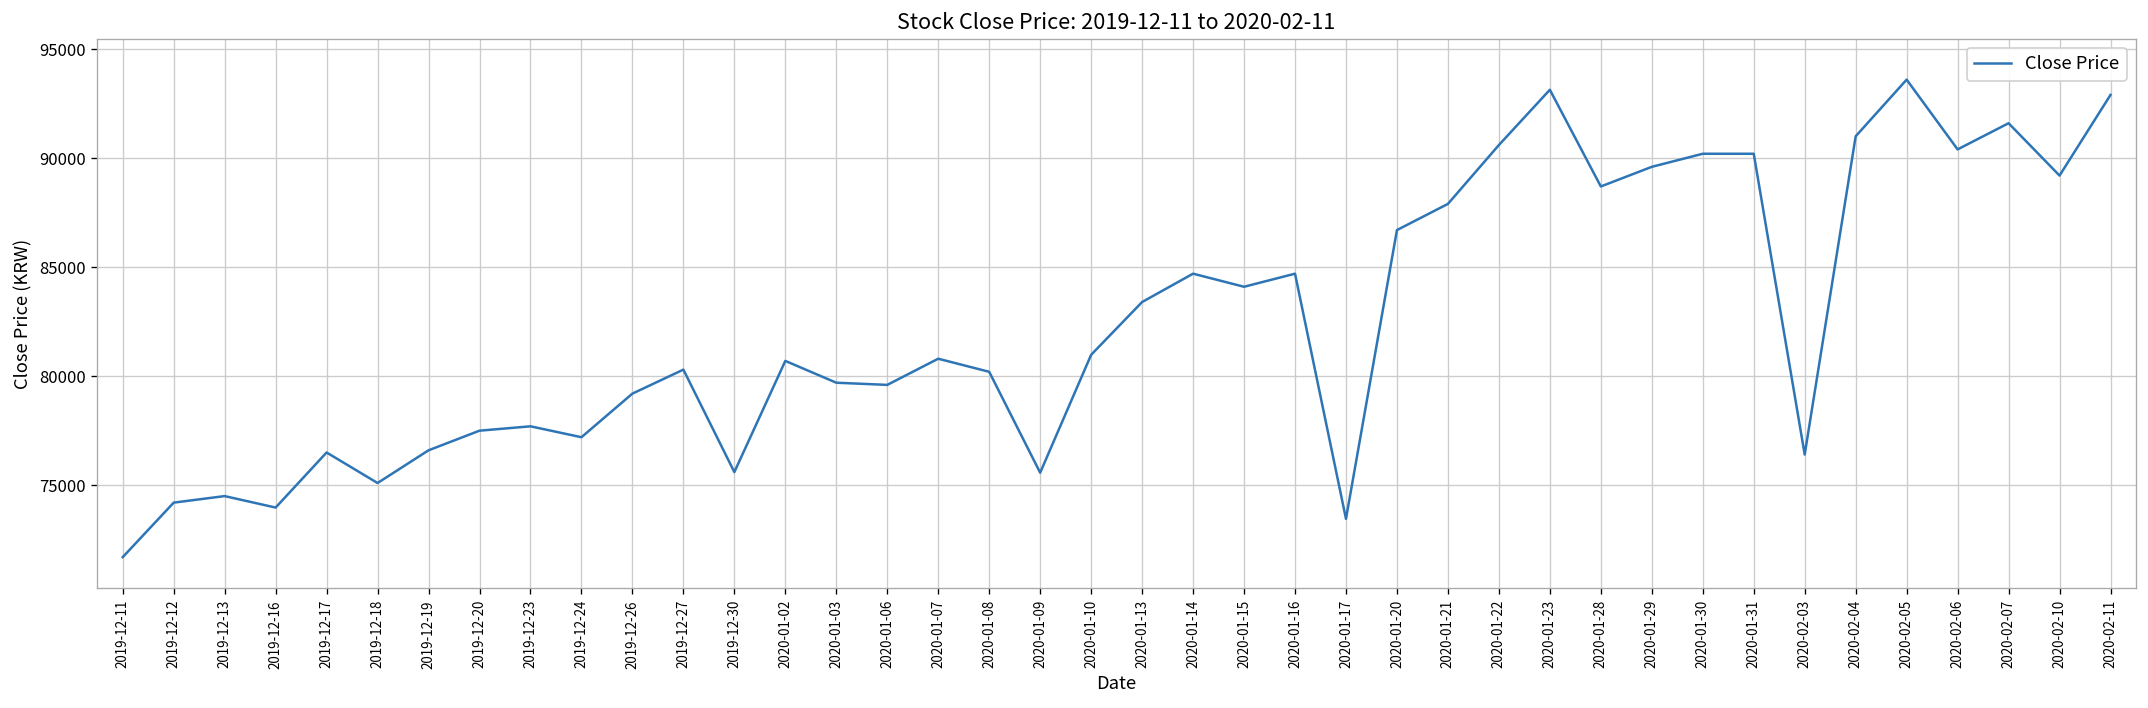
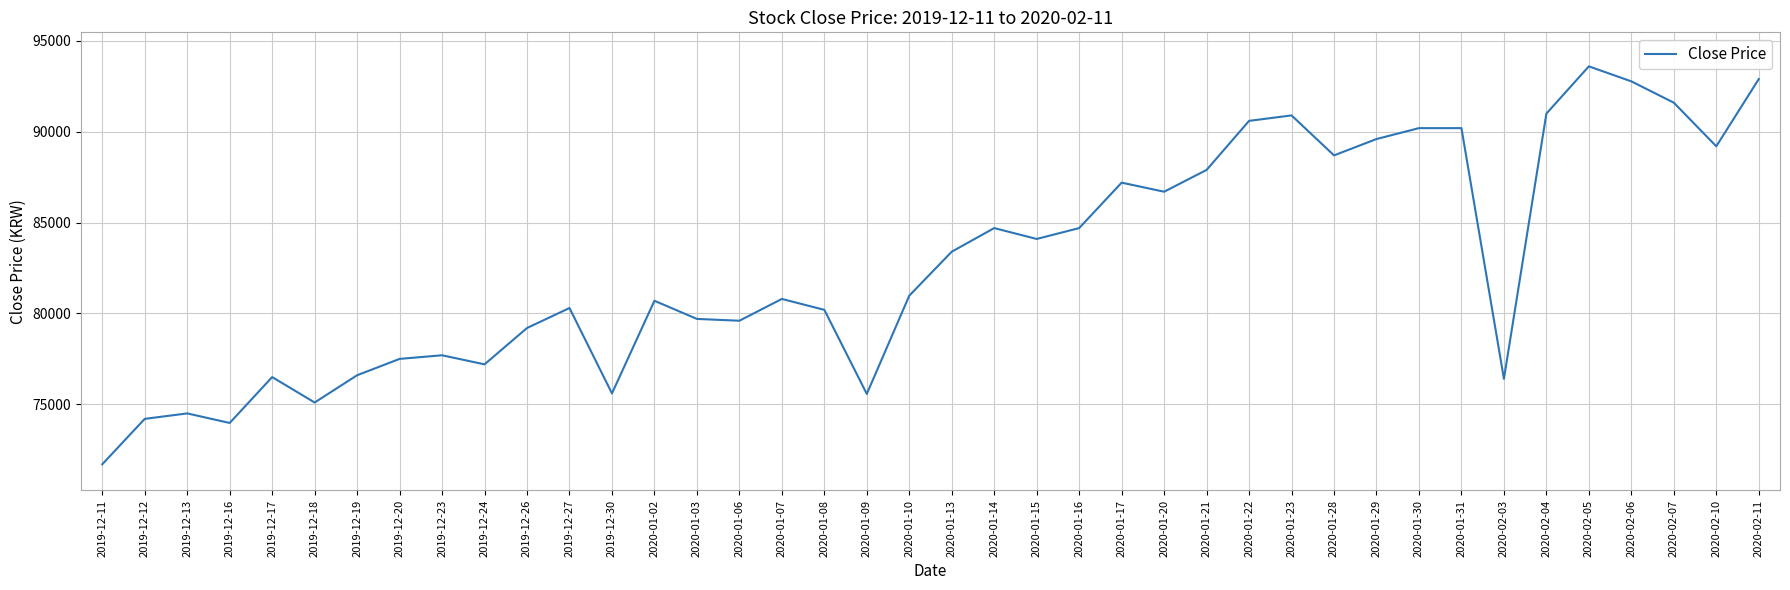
  {
    "2019-12-11": 71700,
    "2019-12-12": 74200,
    "2019-12-13": 74500,
    "2019-12-16": 74000,
    "2019-12-17": 76500,
    "2019-12-18": 75100,
    "2019-12-19": 76600,
    "2019-12-20": 77500,
    "2019-12-23": 77700,
    "2019-12-24": 77200,
    "2019-12-26": 79200,
    "2019-12-27": 80300,
    "2019-12-30": 75600,
    "2020-01-02": 80700,
    "2020-01-03": 79700,
    "2020-01-06": 79600,
    "2020-01-07": 80800,
    "2020-01-08": 80200,
    "2020-01-09": 75600,
    "2020-01-10": 81000,
    "2020-01-13": 83400,
    "2020-01-14": 84700,
    "2020-01-15": 84100,
    "2020-01-16": 84700,
-   "2020-01-17": 73500,
+   "2020-01-17": 87200,
    "2020-01-20": 86700,
    "2020-01-21": 87900,
    "2020-01-22": 90600,
-   "2020-01-23": 93100,
+   "2020-01-23": 90900,
    "2020-01-28": 88700,
    "2020-01-29": 89600,
    "2020-01-30": 90200,
    "2020-01-31": 90200,
    "2020-02-03": 76400,
    "2020-02-04": 91000,
    "2020-02-05": 93600,
-   "2020-02-06": 90400,
+   "2020-02-06": 92800,
    "2020-02-07": 91600,
    "2020-02-10": 89200,
    "2020-02-11": 92900
  }
